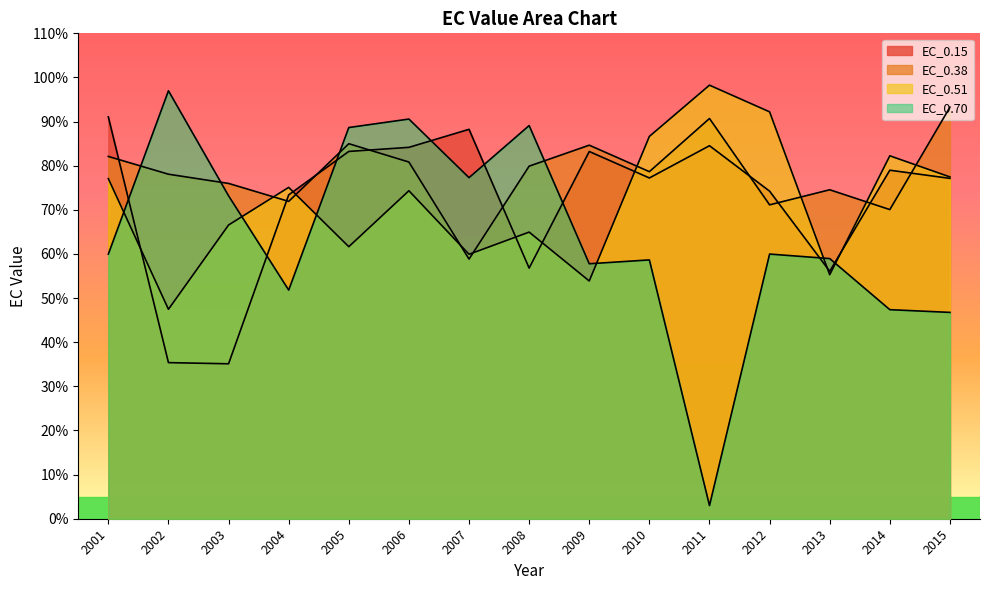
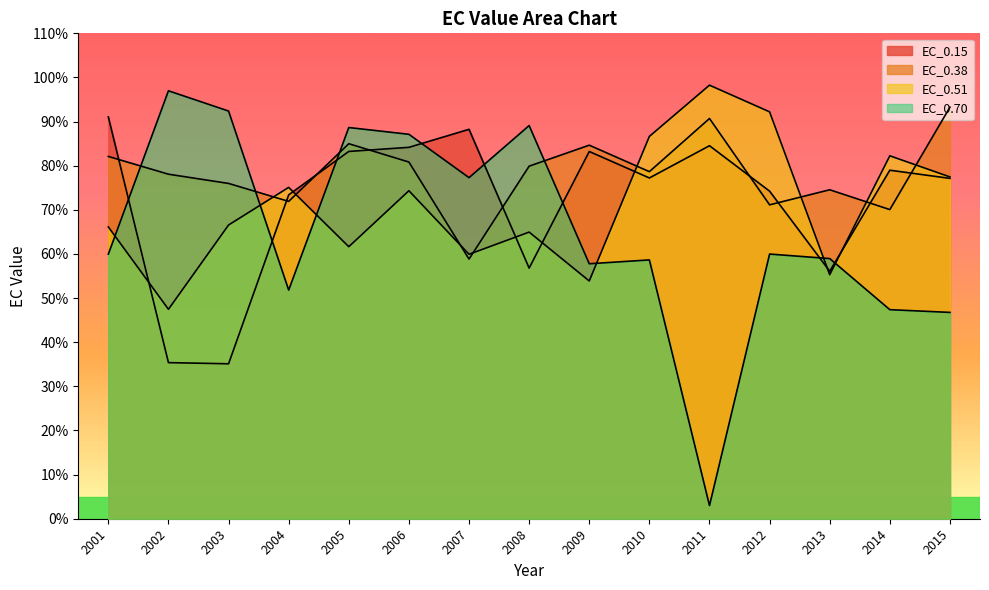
  {
    "EC_0.51": {
-     "2001": "77%",
+     "2001": "66%",
      "2002": "47%",
      "2003": "67%",
      "2004": "75%",
      "2005": "62%",
      "2006": "74%",
      "2007": "60%",
      "2008": "65%",
      "2009": "54%",
      "2010": "87%",
      "2011": "98%",
      "2012": "92%",
      "2013": "55%",
      "2014": "82%"
    },
    "EC_0.70": {
      "2001": "60%",
      "2002": "97%",
-     "2003": "73%",
+     "2003": "92%",
      "2004": "52%",
      "2005": "89%",
-     "2006": "91%",
+     "2006": "87%",
      "2007": "77%",
      "2008": "89%",
      "2009": "58%",
      "2010": "59%",
      "2012": "60%",
      "2013": "59%",
      "2014": "47%",
      "2015": "47%"
    }
  }
